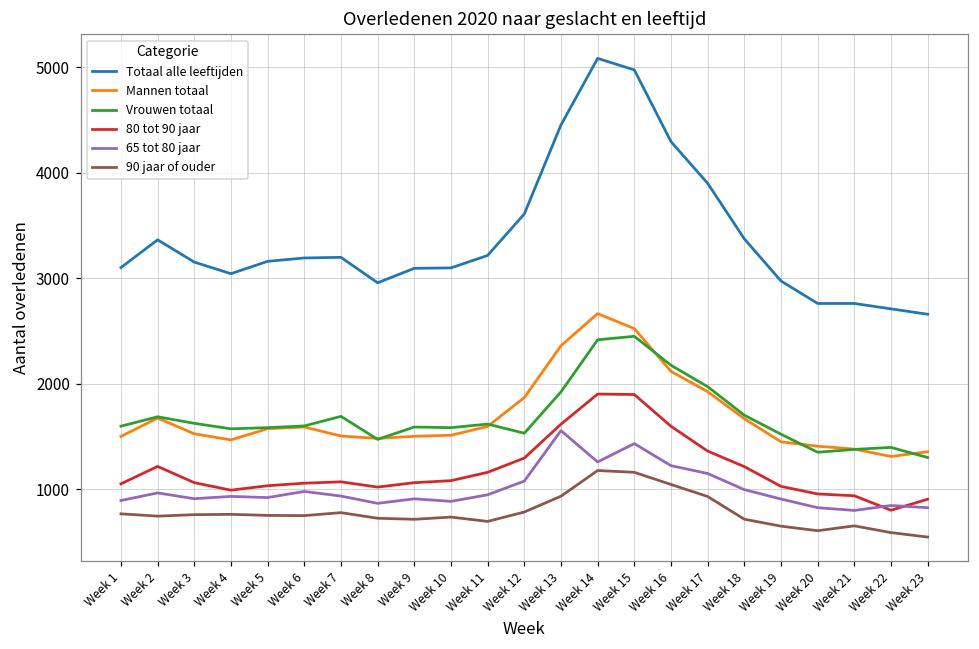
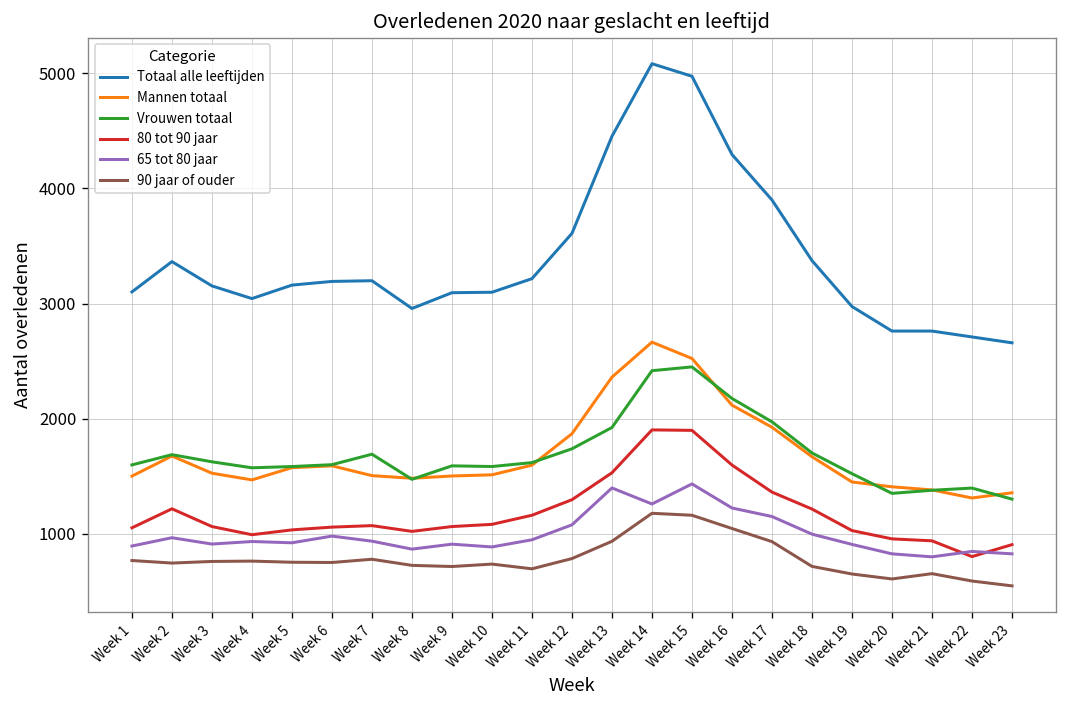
  {
    "Totaal alle leeftijden": {
      "Week 1": 3100,
      "Week 2": 3400,
      "Week 3": 3200,
      "Week 4": 3000,
      "Week 5": 3200,
      "Week 6": 3200,
      "Week 7": 3200,
      "Week 8": 3000,
      "Week 9": 3100,
      "Week 10": 3100,
      "Week 11": 3200,
      "Week 12": 3600,
      "Week 13": 4500,
      "Week 14": 5100,
      "Week 15": 5000,
      "Week 16": 4300,
      "Week 17": 3900,
      "Week 18": 3400,
      "Week 19": 3000,
      "Week 20": 2800,
      "Week 21": 2800,
      "Week 22": 2700,
      "Week 23": 2700
    },
    "Mannen totaal": {
      "Week 1": 1500,
      "Week 3": 1500,
      "Week 4": 1500,
      "Week 7": 1500,
      "Week 9": 1500,
      "Week 10": 1500,
      "Week 12": 1900,
      "Week 13": 2400,
      "Week 14": 2700,
      "Week 15": 2500,
      "Week 16": 2100,
      "Week 17": 1900,
      "Week 18": 1700,
      "Week 19": 1500,
      "Week 20": 1400,
      "Week 22": 1300,
      "Week 23": 1400
    },
    "Vrouwen totaal": {
      "Week 1": 1600,
      "Week 3": 1600,
      "Week 4": 1600,
      "Week 7": 1700,
      "Week 9": 1600,
      "Week 10": 1600,
-     "Week 12": 1500,
+     "Week 12": 1700,
      "Week 13": 1900,
      "Week 14": 2400,
      "Week 15": 2500,
      "Week 16": 2200,
      "Week 17": 2000,
      "Week 18": 1700,
      "Week 19": 1500,
      "Week 20": 1400,
      "Week 22": 1400,
      "Week 23": 1300
    },
    "80 tot 90 jaar": {
      "Week 1": 1100,
      "Week 2": 1200,
      "Week 3": 1100,
      "Week 4": 1000,
      "Week 5": 1000,
      "Week 6": 1100,
      "Week 7": 1100,
      "Week 8": 1000,
      "Week 9": 1100,
      "Week 10": 1100,
      "Week 11": 1200,
      "Week 12": 1300,
-     "Week 13": 1600,
+     "Week 13": 1500,
      "Week 14": 1900,
      "Week 15": 1900,
      "Week 16": 1600,
      "Week 17": 1400,
      "Week 18": 1200,
      "Week 19": 1000,
      "Week 20": 1000,
      "Week 21": 900,
      "Week 22": 800,
      "Week 23": 900
    },
    "65 tot 80 jaar": {
      "Week 1": 900,
      "Week 2": 1000,
      "Week 3": 900,
      "Week 4": 900,
      "Week 5": 900,
      "Week 6": 1000,
      "Week 7": 900,
      "Week 8": 900,
      "Week 9": 900,
      "Week 10": 900,
      "Week 11": 900,
      "Week 12": 1100,
-     "Week 13": 1600,
+     "Week 13": 1400,
      "Week 14": 1300,
      "Week 15": 1400,
      "Week 16": 1200,
      "Week 17": 1200,
      "Week 18": 1000,
      "Week 19": 900,
      "Week 20": 800,
      "Week 21": 800,
      "Week 22": 800,
      "Week 23": 800
    },
    "90 jaar of ouder": {
      "Week 1": 800,
      "Week 2": 700,
      "Week 3": 800,
      "Week 4": 800,
      "Week 5": 800,
      "Week 6": 800,
      "Week 7": 800,
      "Week 8": 700,
      "Week 9": 700,
      "Week 10": 700,
      "Week 11": 700,
      "Week 12": 800,
      "Week 13": 900,
      "Week 14": 1200,
      "Week 15": 1200,
      "Week 16": 1000,
      "Week 17": 900,
      "Week 18": 700,
      "Week 19": 700,
      "Week 20": 600,
      "Week 21": 700,
      "Week 22": 600,
      "Week 23": 500
    }
  }
